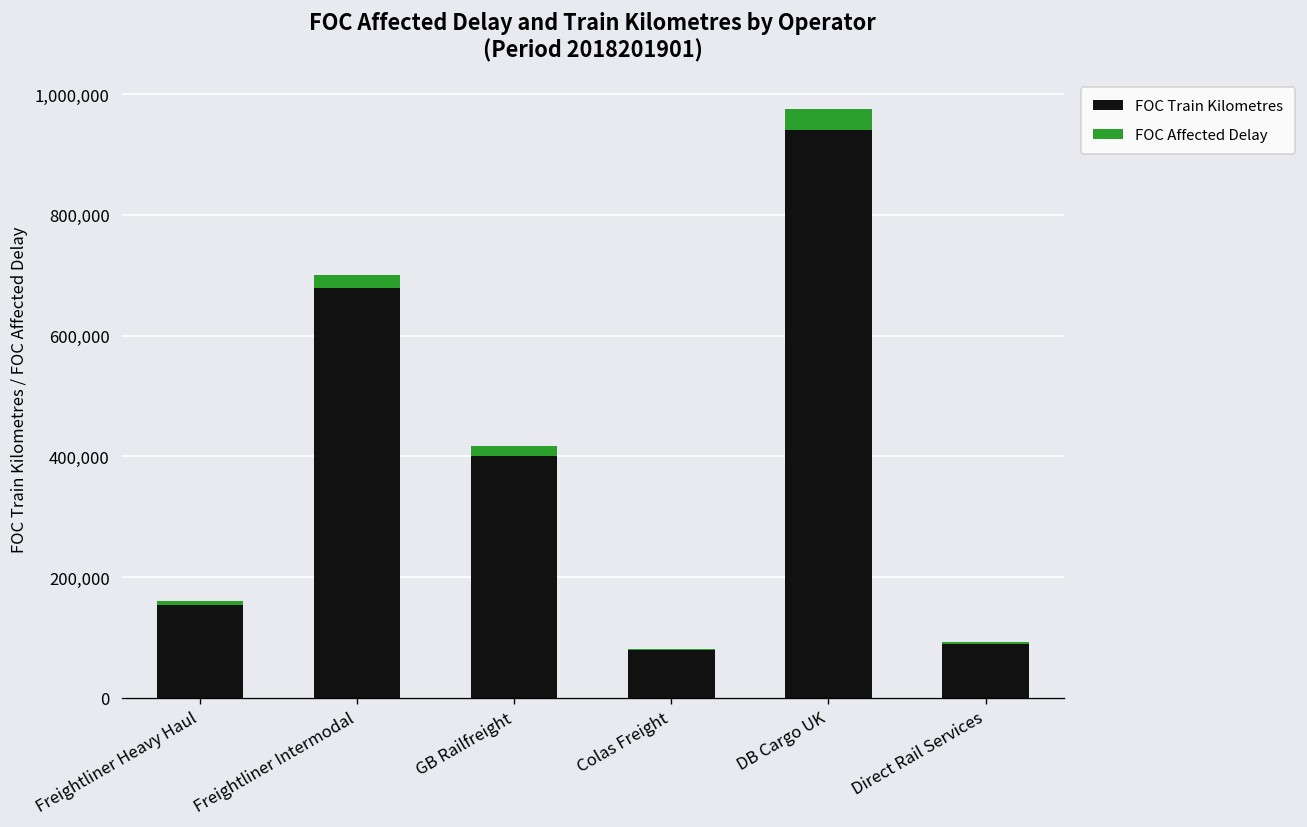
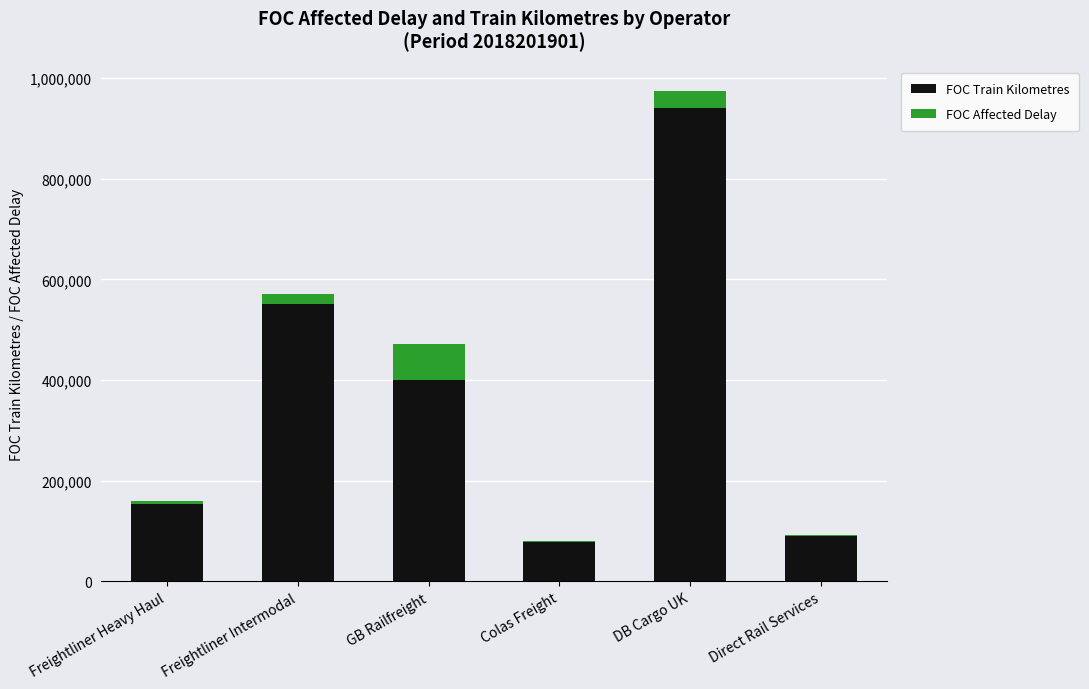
  {
    "FOC Train Kilometres": {
      "Freightliner Heavy Haul": "150,000",
-     "Freightliner Intermodal": "680,000",
+     "Freightliner Intermodal": "550,000",
      "GB Railfreight": "400,000",
      "Colas Freight": "80,000",
      "DB Cargo UK": "940,000",
      "Direct Rail Services": "90,000"
    },
    "FOC Affected Delay": {
      "Freightliner Heavy Haul": "10,000",
      "Freightliner Intermodal": "20,000",
-     "GB Railfreight": "20,000",
+     "GB Railfreight": "70,000",
      "DB Cargo UK": "30,000"
    }
  }
